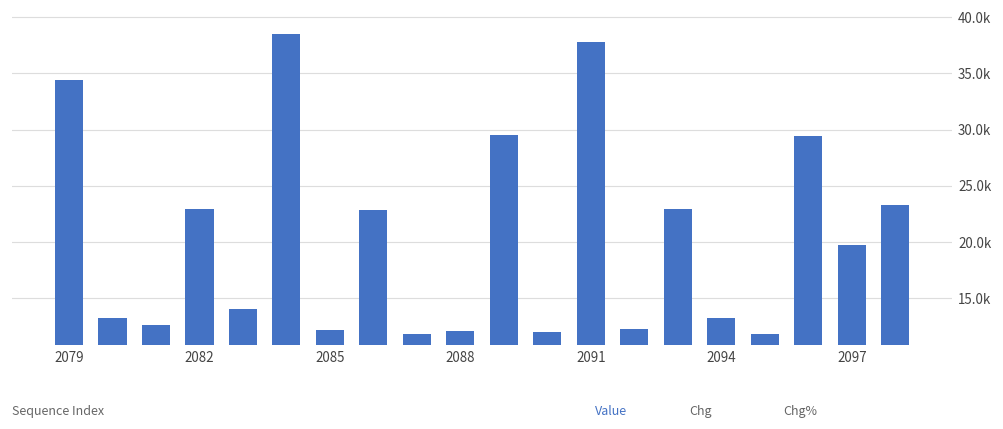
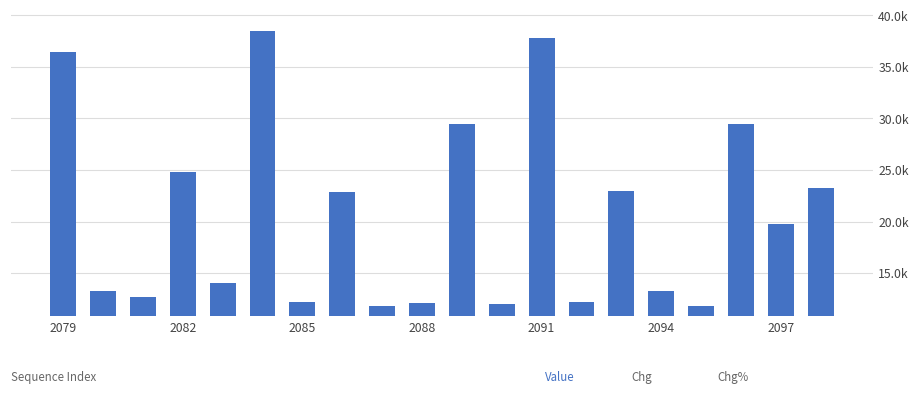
  {
-   "2079": 34000,
-   "2082": 23000,
+   "2079": 36000,
+   "2082": 25000,
    "2085": 12000,
    "2088": 12000,
    "2091": 38000,
    "2094": 13000,
    "2097": 20000
  }
